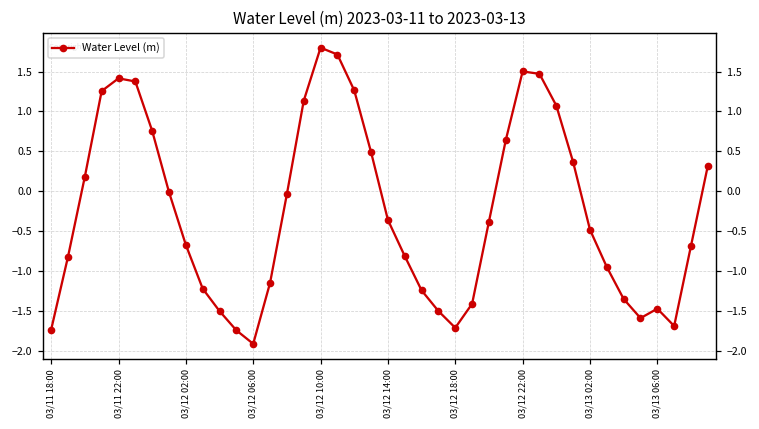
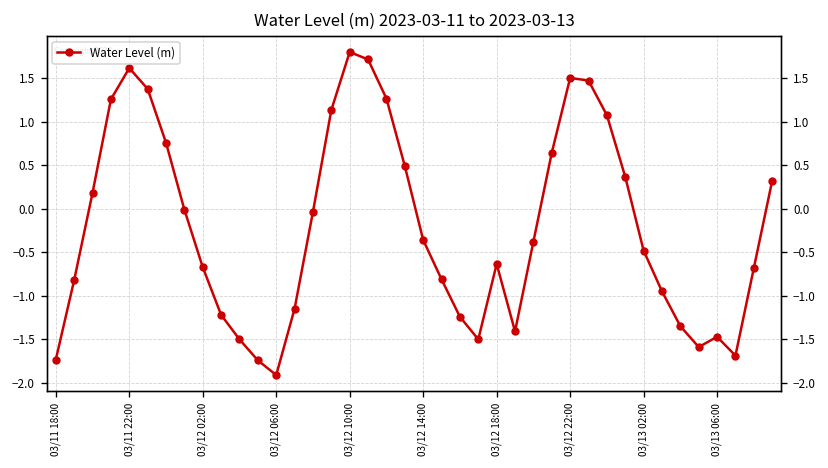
  {
    "03/11 18:00": -1.7,
-   "03/11 22:00": 1.4,
+   "03/11 22:00": 1.6,
    "03/12 02:00": -0.7,
    "03/12 06:00": -1.9,
    "03/12 10:00": 1.8,
    "03/12 14:00": -0.4,
-   "03/12 18:00": -1.7,
+   "03/12 18:00": -0.6,
    "03/12 22:00": 1.5,
    "03/13 02:00": -0.5,
    "03/13 06:00": -1.5
  }
